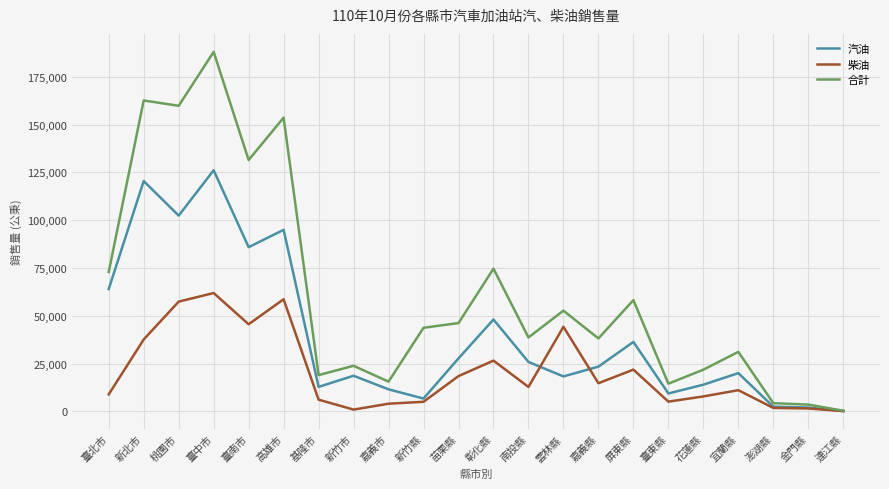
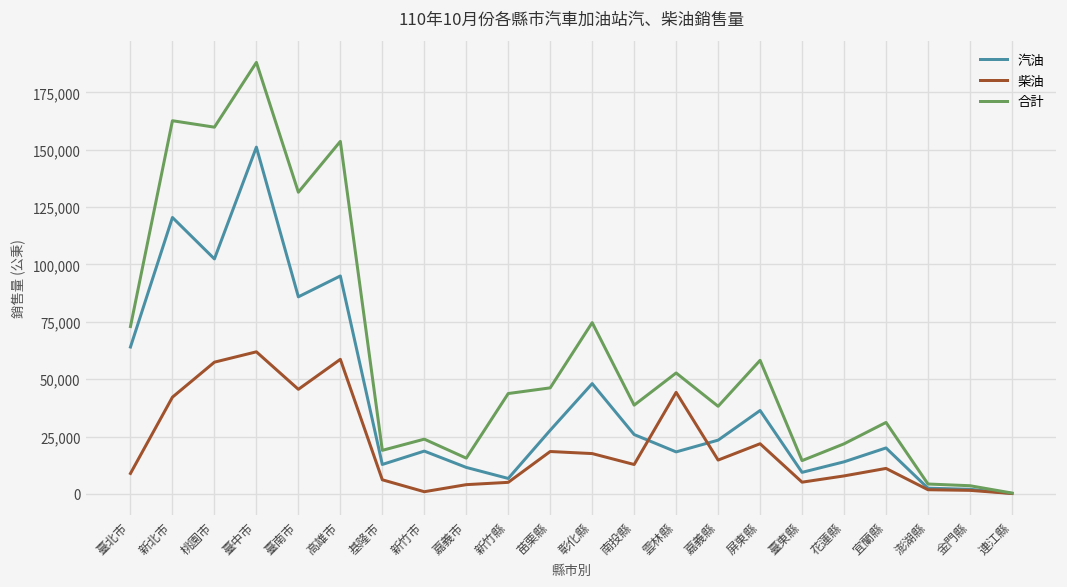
  {
    "汽油": {
      "臺北市": "64,000",
      "新北市": "120,000",
      "桃園市": "102,000",
-     "臺中市": "126,000",
+     "臺中市": "151,000",
      "臺南市": "86,000",
      "高雄市": "95,000",
      "基隆市": "13,000",
      "新竹市": "19,000",
      "嘉義市": "12,000",
      "新竹縣": "7,000",
      "苗栗縣": "28,000",
      "彰化縣": "48,000",
      "南投縣": "26,000",
      "雲林縣": "18,000",
      "嘉義縣": "23,000",
      "屏東縣": "36,000",
      "臺東縣": "9,000",
      "花蓮縣": "14,000",
      "宜蘭縣": "20,000"
    },
    "柴油": {
      "臺北市": "9,000",
-     "新北市": "38,000",
+     "新北市": "42,000",
      "桃園市": "57,000",
      "臺中市": "62,000",
      "臺南市": "46,000",
      "高雄市": "59,000",
      "基隆市": "6,000",
      "新竹市": "1,000",
      "嘉義市": "4,000",
      "新竹縣": "5,000",
      "苗栗縣": "18,000",
-     "彰化縣": "27,000",
+     "彰化縣": "18,000",
      "南投縣": "13,000",
      "雲林縣": "44,000",
      "嘉義縣": "15,000",
      "屏東縣": "22,000",
      "臺東縣": "5,000",
      "花蓮縣": "8,000",
      "宜蘭縣": "11,000"
    },
    "合計": {
      "臺北市": "73,000",
      "新北市": "163,000",
      "桃園市": "160,000",
      "臺中市": "188,000",
      "臺南市": "131,000",
      "高雄市": "154,000",
      "基隆市": "19,000",
      "新竹市": "24,000",
      "嘉義市": "16,000",
      "新竹縣": "44,000",
      "苗栗縣": "46,000",
      "彰化縣": "75,000",
      "南投縣": "39,000",
      "雲林縣": "53,000",
      "嘉義縣": "38,000",
      "屏東縣": "58,000",
      "臺東縣": "15,000",
      "花蓮縣": "22,000",
      "宜蘭縣": "31,000",
      "澎湖縣": "4,000",
      "金門縣": "4,000"
    }
  }
